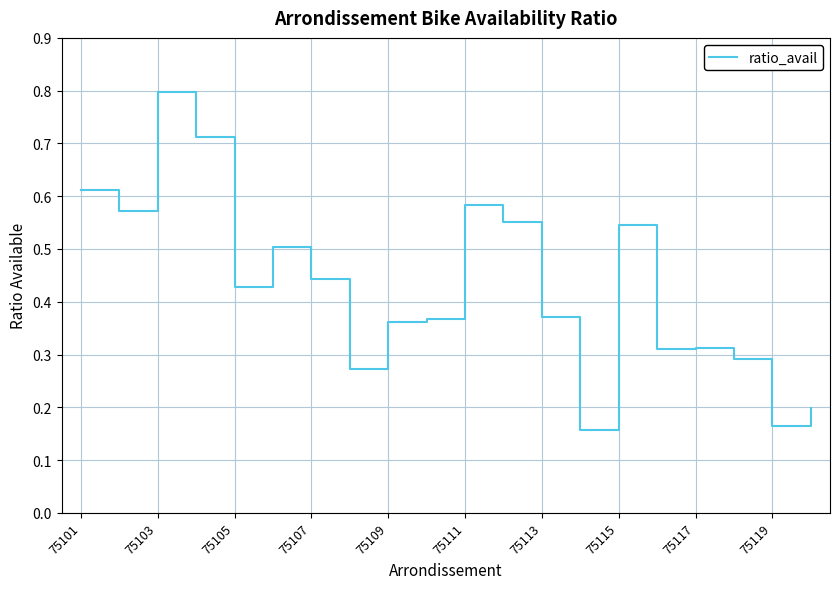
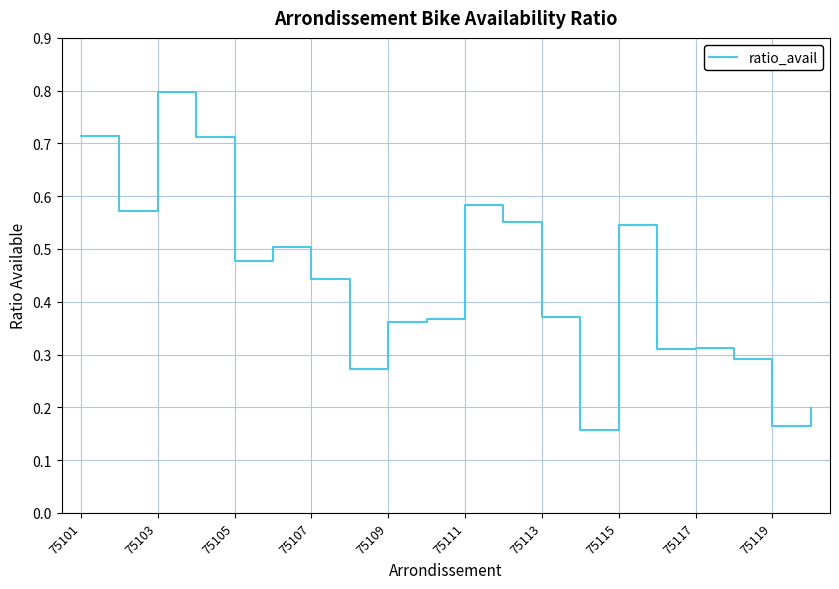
  {
-   "75101": 0.61,
+   "75101": 0.71,
    "75103": 0.80,
-   "75105": 0.43,
+   "75105": 0.48,
    "75107": 0.44,
    "75109": 0.36,
    "75111": 0.58,
    "75113": 0.37,
    "75115": 0.55,
    "75117": 0.31,
    "75119": 0.16
  }
